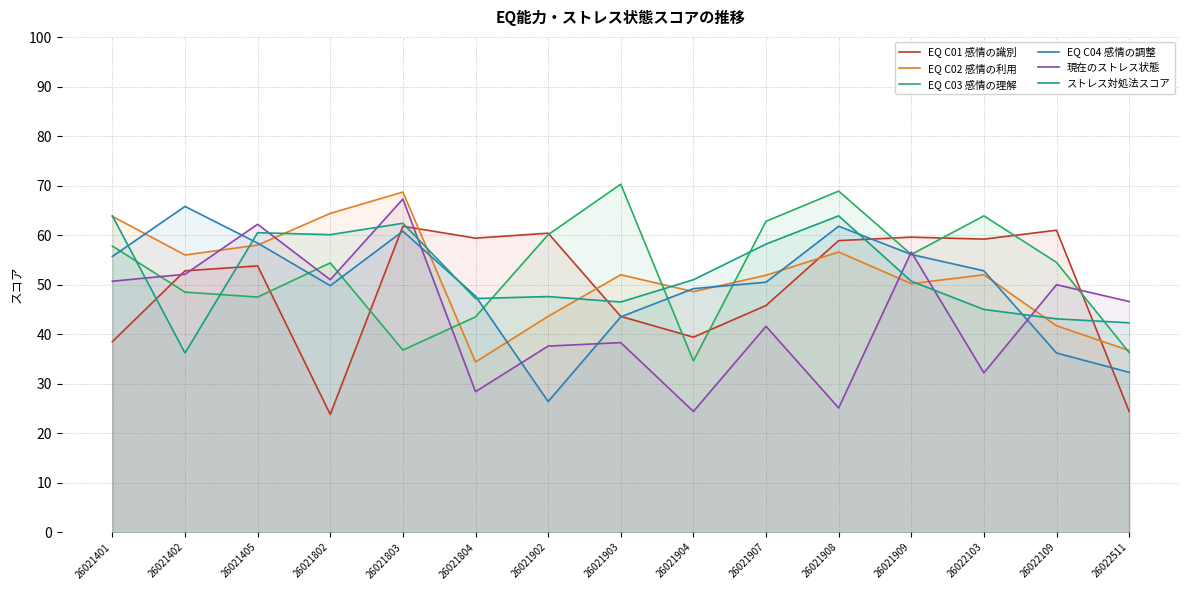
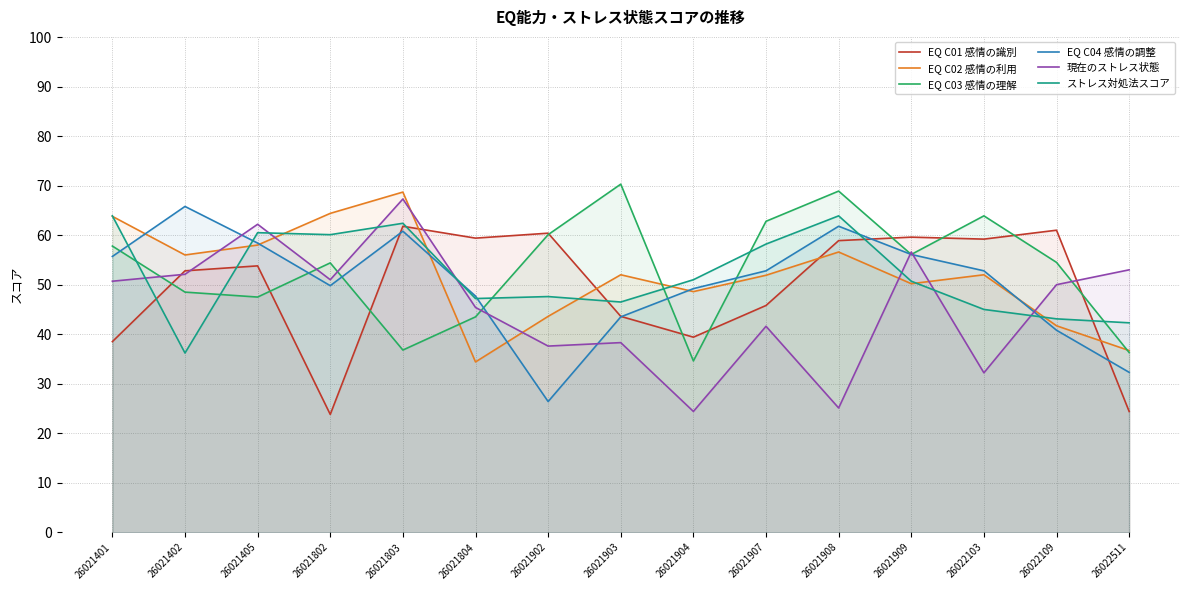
  {
    "EQ C01 感情の識別": {
      "26021401": 39,
      "26021402": 53,
      "26021405": 54,
      "26021802": 24,
      "26021803": 62,
      "26021804": 59,
      "26021904": 39,
      "26021907": 46,
      "26021908": 59,
      "26021909": 60,
      "26022103": 59,
      "26022109": 61,
      "26022511": 24
    },
    "EQ C02 感情の利用": {
      "26021402": 56,
      "26021802": 64,
      "26021803": 69,
      "26021804": 34,
      "26021902": 44,
      "26021903": 52,
      "26021904": 49,
      "26021907": 52,
      "26021908": 57,
      "26022103": 52,
      "26022109": 42
    },
    "EQ C04 感情の調整": {
      "26021401": 56,
      "26021402": 66,
      "26021802": 50,
      "26021803": 61,
      "26021902": 26,
      "26021904": 49,
-     "26021907": 51,
+     "26021907": 53,
      "26021908": 62,
      "26022103": 53,
-     "26022109": 36,
+     "26022109": 41,
      "26022511": 32
    },
    "現在のストレス状態": {
      "26021401": 51,
      "26021402": 52,
      "26021405": 62,
      "26021802": 51,
      "26021803": 67,
-     "26021804": 28,
+     "26021804": 45,
      "26021902": 38,
      "26021903": 38,
      "26021904": 24,
      "26021907": 42,
      "26021908": 25,
      "26022103": 32,
      "26022109": 50,
-     "26022511": 47
+     "26022511": 53
    }
  }
